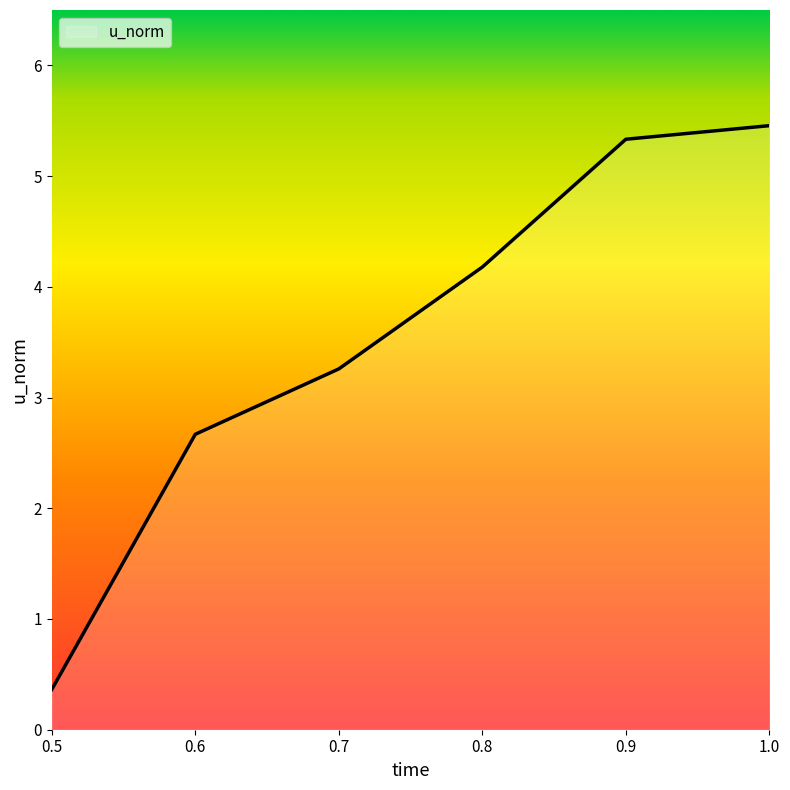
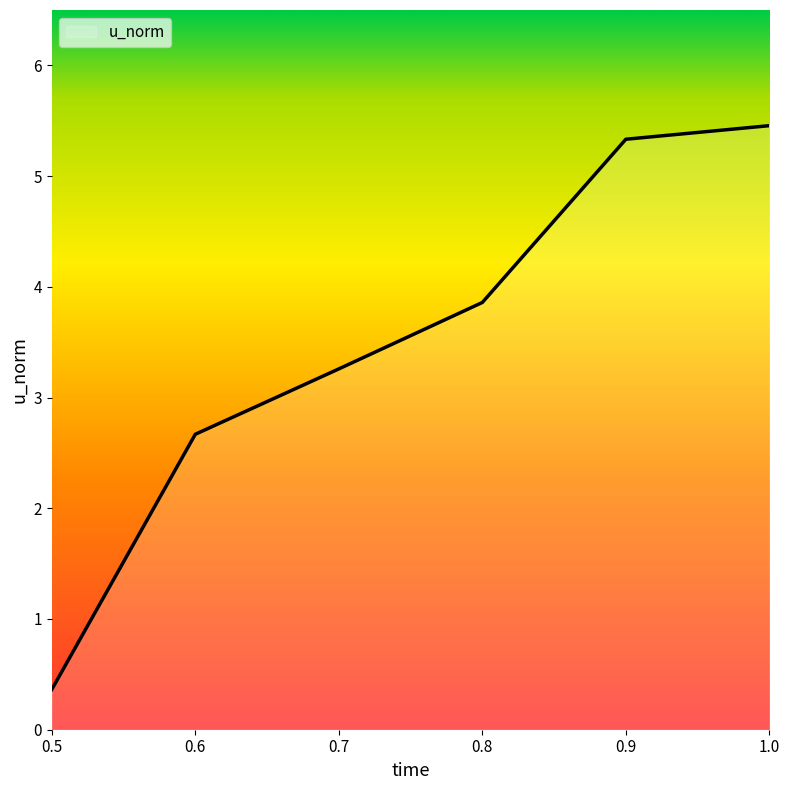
  {
    "0.5": 0.36,
    "0.6": 2.67,
    "0.7": 3.26,
-   "0.8": 4.18,
+   "0.8": 3.86,
    "0.9": 5.33,
    "1.0": 5.46
  }
